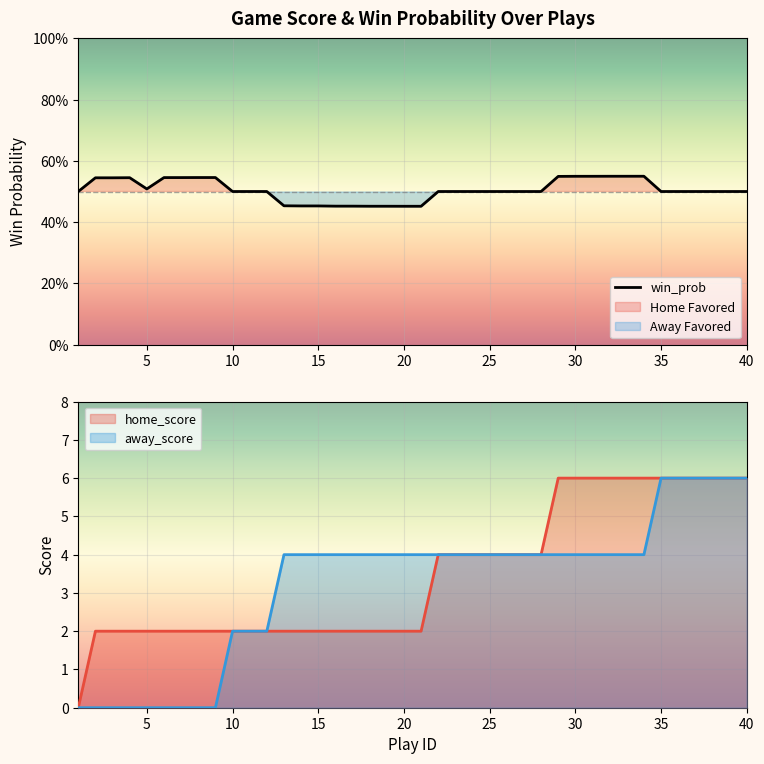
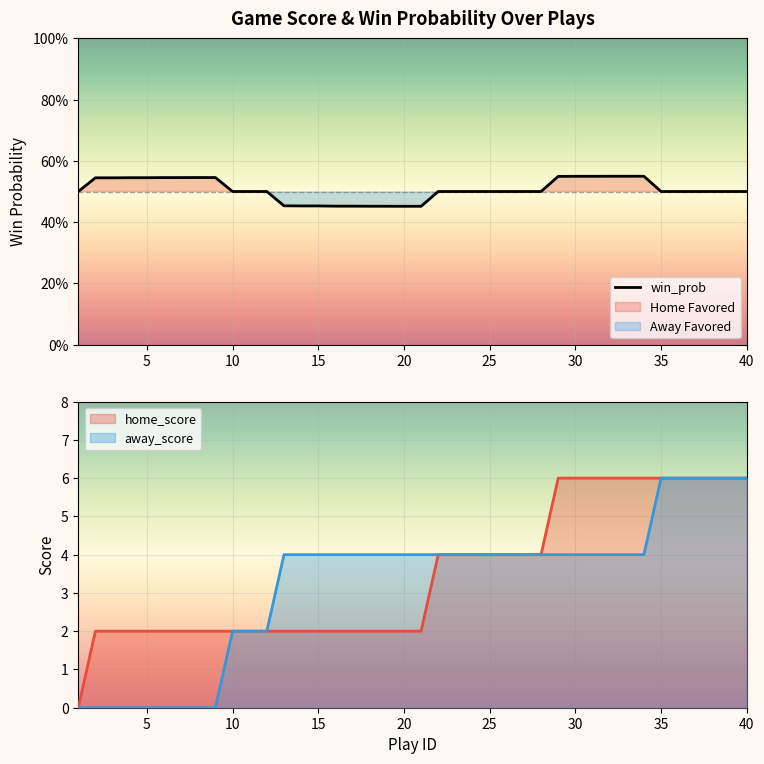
  {
    "Game Score & Win Probability Over Plays": {
      "win_prob": {
-       "5": "51%",
+       "5": "55%",
        "10": "50%",
        "15": "45%",
        "20": "45%",
        "25": "50%",
        "30": "55%",
        "35": "50%",
        "40": "50%"
      }
    }
  }
